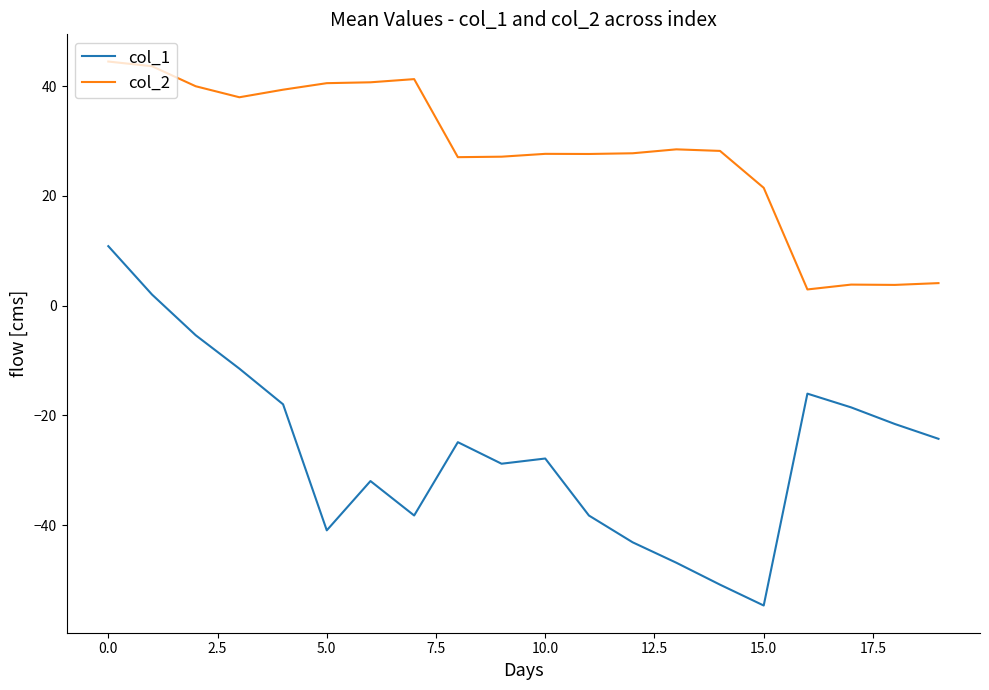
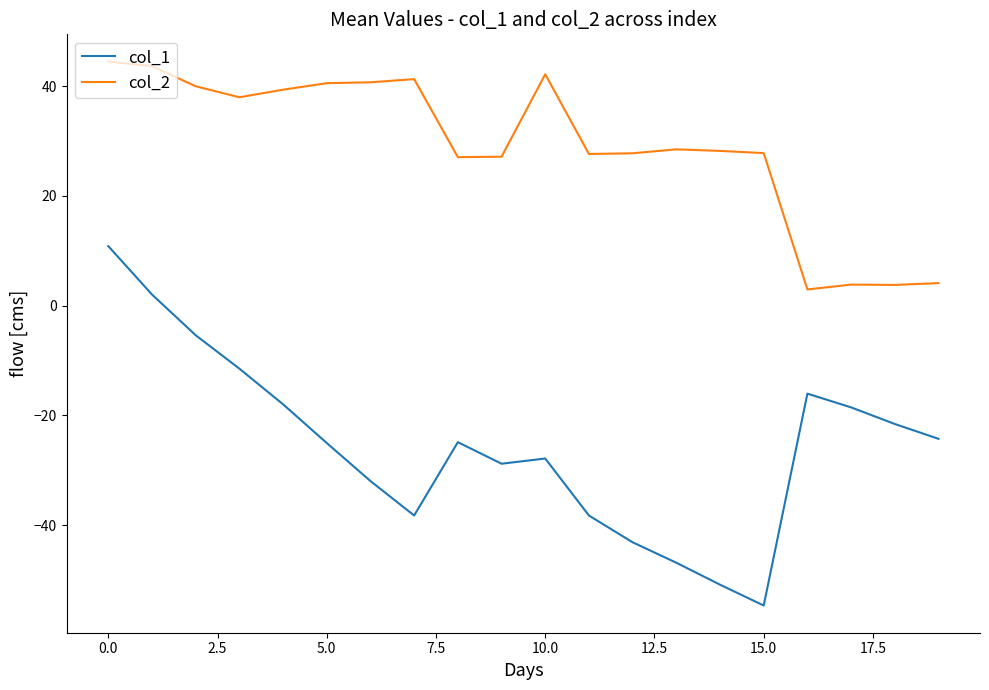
  {
    "col_1": {
      "0.0": 11,
-     "5.0": -41,
+     "5.0": -25,
      "10.0": -28,
      "15.0": -55
    },
    "col_2": {
      "5.0": 41,
-     "10.0": 28,
-     "15.0": 21
+     "10.0": 42,
+     "15.0": 28
    }
  }
